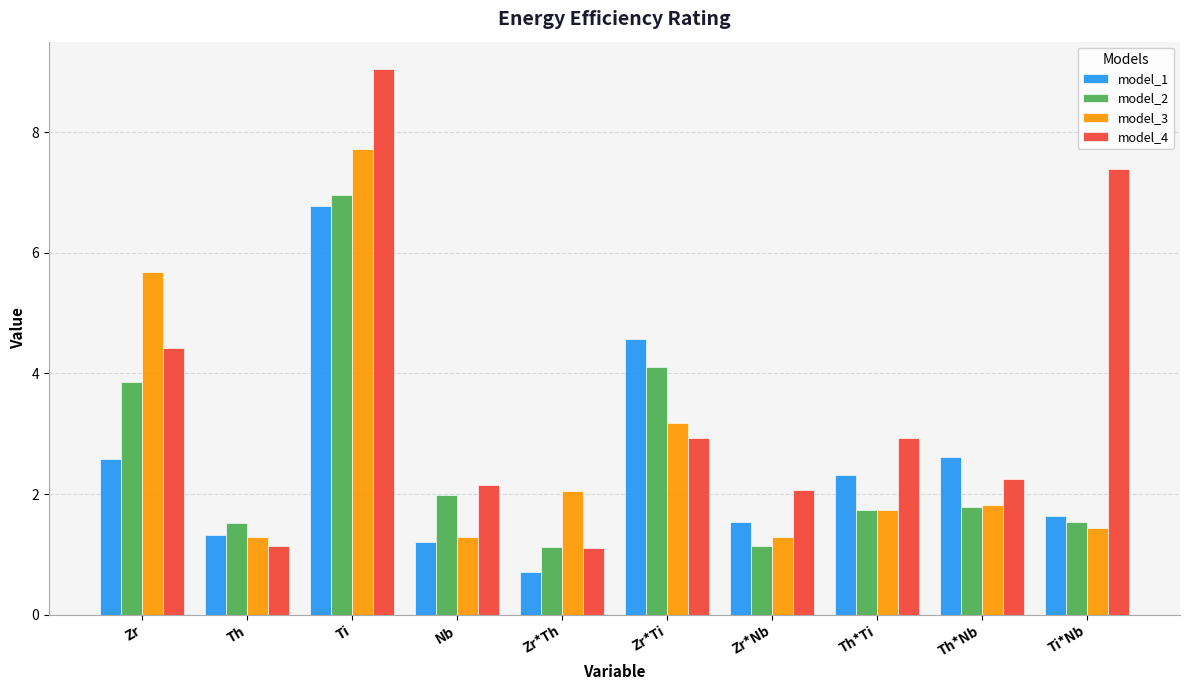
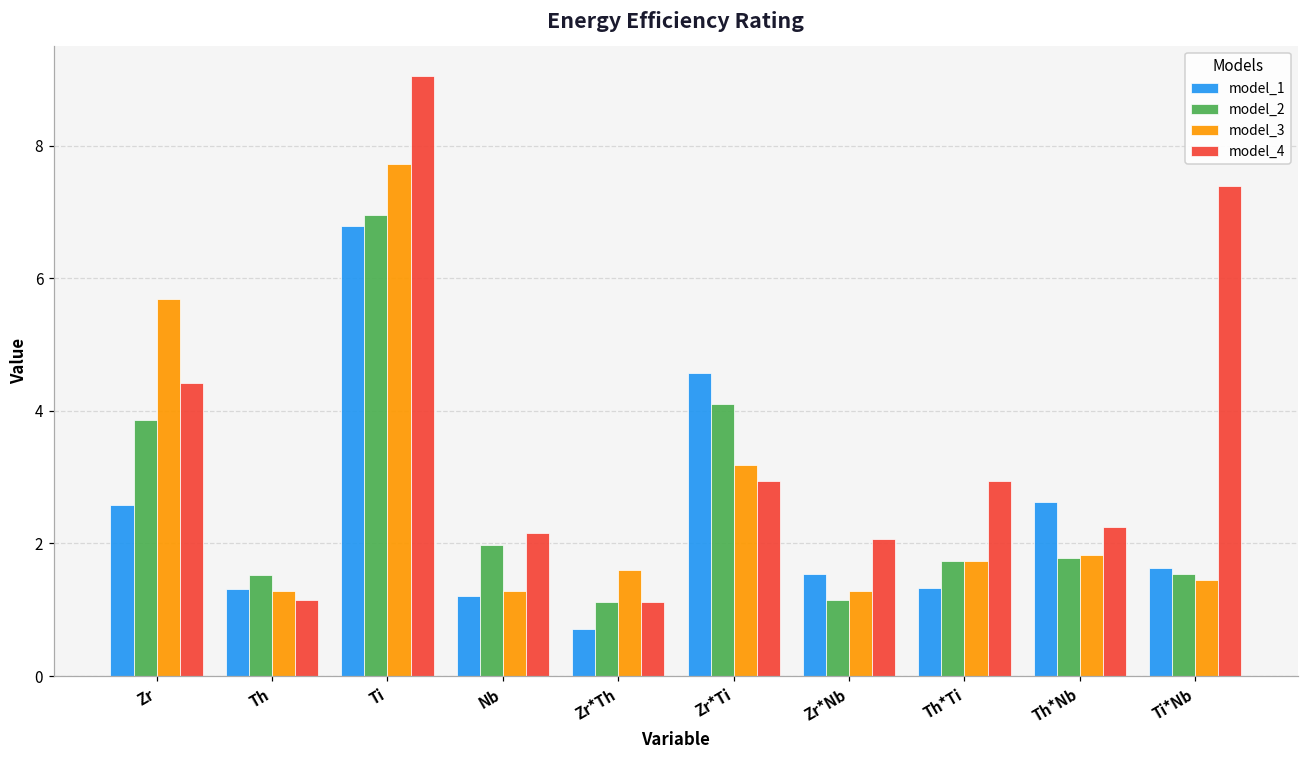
  {
    "model_1": {
      "Zr": 2.6,
      "Th": 1.3,
      "Ti": 6.8,
      "Nb": 1.2,
      "Zr*Th": 0.7,
      "Zr*Ti": 4.6,
      "Zr*Nb": 1.5,
-     "Th*Ti": 2.3,
+     "Th*Ti": 1.3,
      "Th*Nb": 2.6,
      "Ti*Nb": 1.6
    },
    "model_2": {
      "Zr": 3.9,
      "Th": 1.5,
      "Ti": 7.0,
      "Nb": 2.0,
      "Zr*Th": 1.1,
      "Zr*Ti": 4.1,
      "Zr*Nb": 1.1,
      "Th*Ti": 1.7,
      "Th*Nb": 1.8,
      "Ti*Nb": 1.5
    },
    "model_3": {
      "Zr": 5.7,
      "Th": 1.3,
      "Ti": 7.7,
      "Nb": 1.3,
-     "Zr*Th": 2.1,
+     "Zr*Th": 1.6,
      "Zr*Ti": 3.2,
      "Zr*Nb": 1.3,
      "Th*Ti": 1.7,
      "Th*Nb": 1.8,
      "Ti*Nb": 1.4
    },
    "model_4": {
      "Zr": 4.4,
      "Th": 1.1,
      "Ti": 9.1,
      "Nb": 2.2,
      "Zr*Th": 1.1,
      "Zr*Ti": 2.9,
      "Zr*Nb": 2.1,
      "Th*Ti": 2.9,
      "Th*Nb": 2.2,
      "Ti*Nb": 7.4
    }
  }
